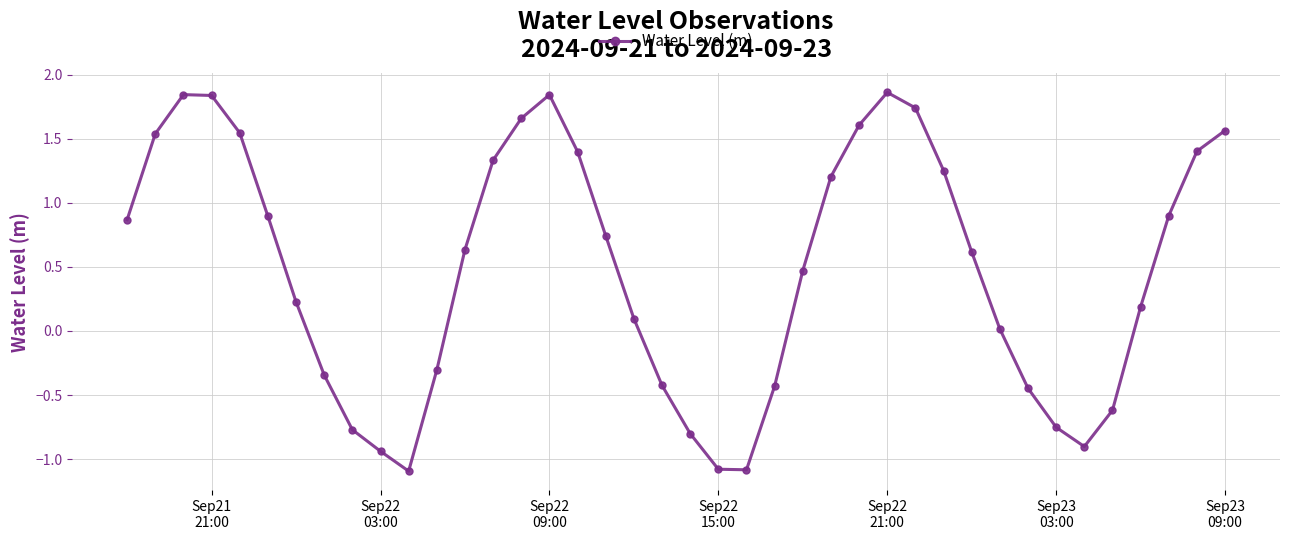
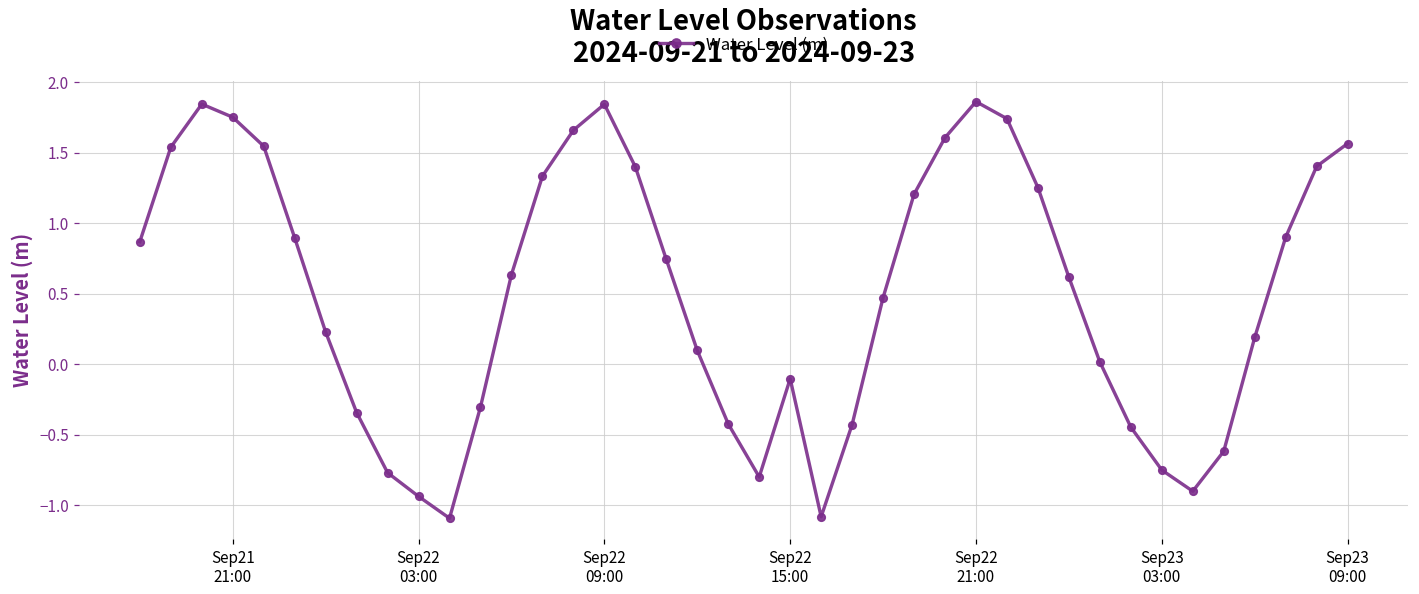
  {
-   "Sep21 21:00": 1.84,
+   "Sep21 21:00": 1.75,
    "Sep22 03:00": -0.94,
    "Sep22 09:00": 1.84,
-   "Sep22 15:00": -1.08,
+   "Sep22 15:00": -0.10,
    "Sep22 21:00": 1.86,
    "Sep23 03:00": -0.75,
    "Sep23 09:00": 1.56
  }
